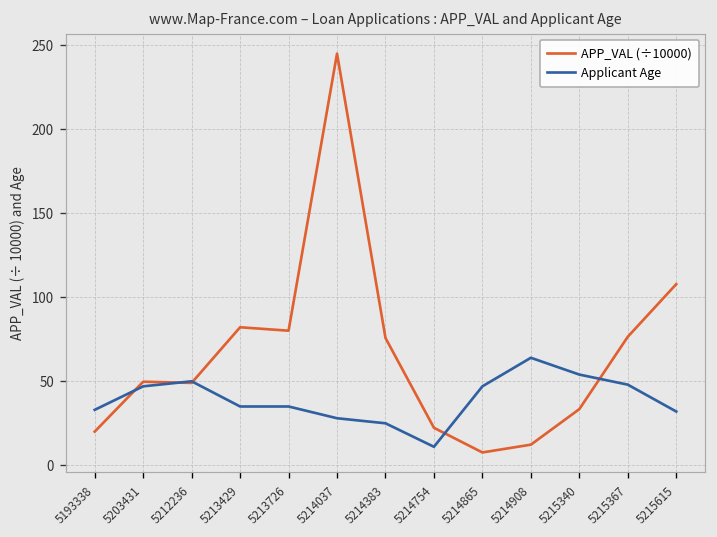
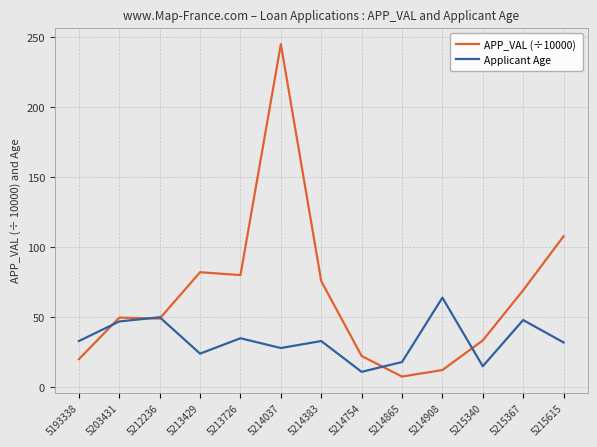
  {
    "APP_VAL (÷10000)": {
      "5193338": 20,
      "5203431": 50,
      "5213429": 82,
      "5213726": 80,
      "5214037": 245,
      "5214383": 76,
      "5214754": 22,
      "5214865": 8,
      "5214908": 12,
      "5215340": 33,
-     "5215367": 77,
+     "5215367": 69,
      "5215615": 108
    },
    "Applicant Age": {
      "5193338": 33,
      "5203431": 47,
-     "5213429": 35,
+     "5213429": 24,
      "5213726": 35,
      "5214037": 28,
-     "5214383": 25,
+     "5214383": 33,
      "5214754": 11,
-     "5214865": 47,
+     "5214865": 18,
      "5214908": 64,
-     "5215340": 54,
+     "5215340": 15,
      "5215367": 48,
      "5215615": 32
    }
  }
